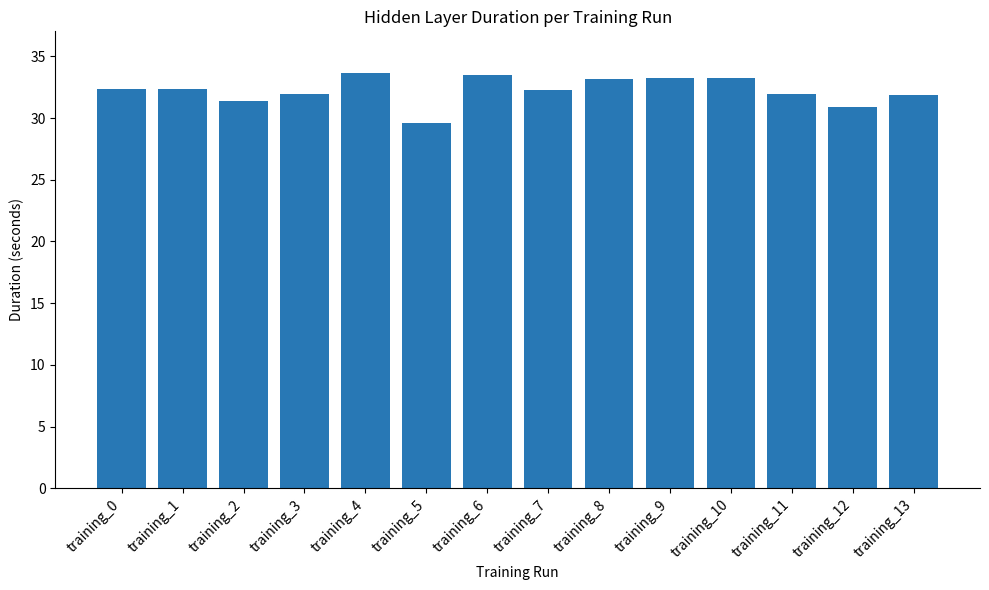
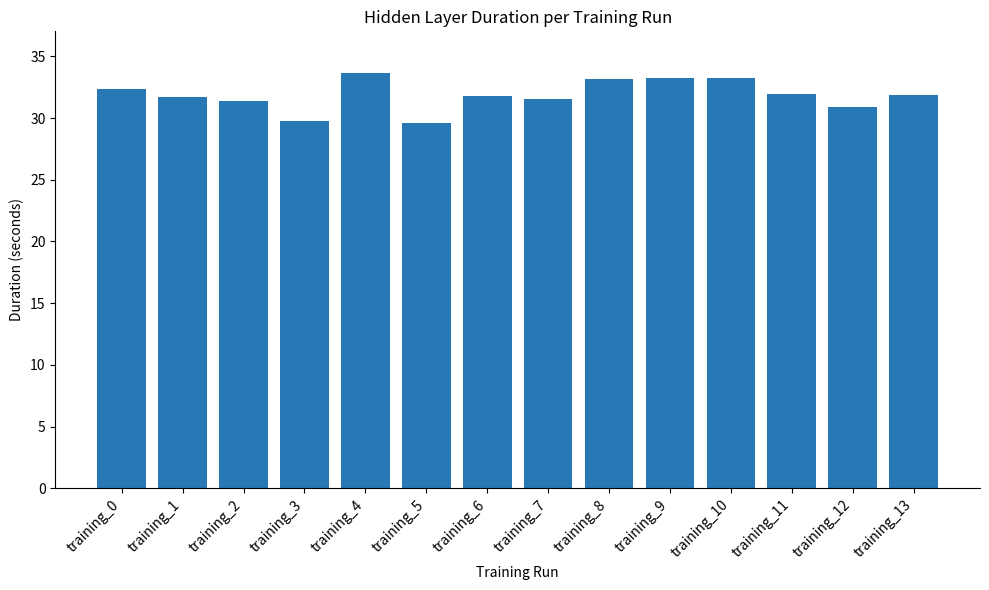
  {
    "training_0": 32.3,
-   "training_1": 32.4,
+   "training_1": 31.7,
    "training_2": 31.4,
-   "training_3": 32.0,
+   "training_3": 29.8,
    "training_4": 33.7,
    "training_5": 29.6,
-   "training_6": 33.5,
-   "training_7": 32.3,
+   "training_6": 31.8,
+   "training_7": 31.5,
    "training_8": 33.1,
    "training_9": 33.2,
    "training_10": 33.3,
    "training_11": 32.0,
    "training_12": 30.9,
    "training_13": 31.8
  }
